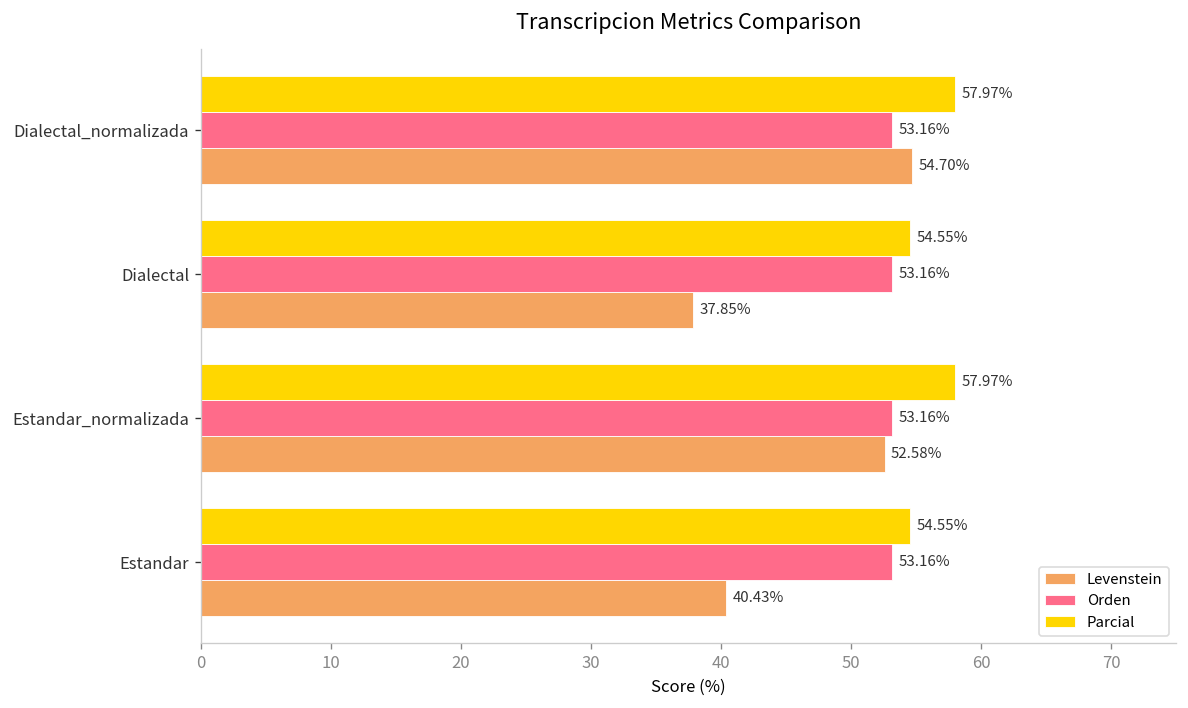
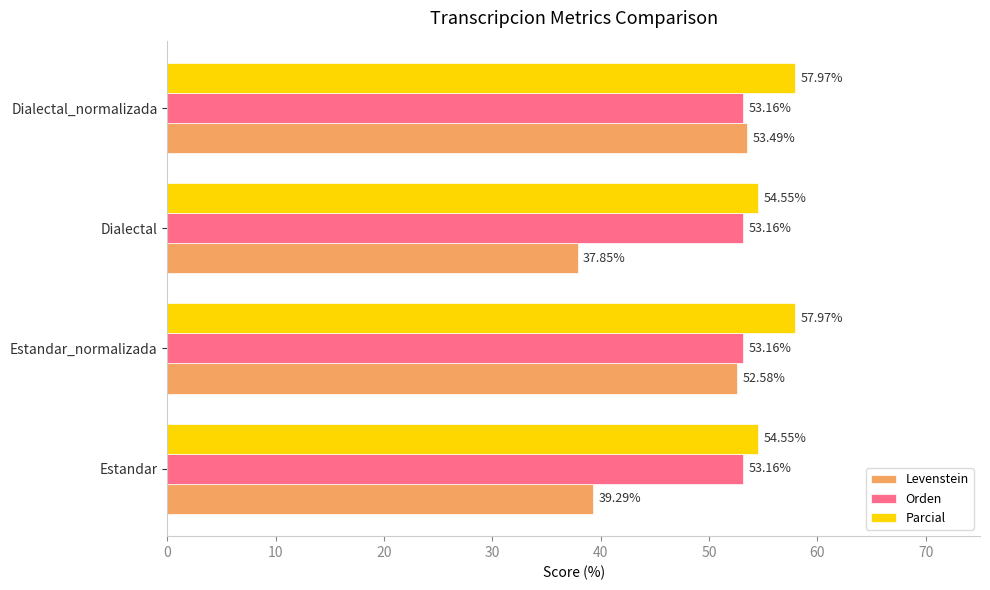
  {
    "Levenstein": {
-     "Dialectal_normalizada": "54.70%",
+     "Dialectal_normalizada": "53.49%",
      "Dialectal": "37.85%",
      "Estandar_normalizada": "52.58%",
-     "Estandar": "40.43%"
+     "Estandar": "39.29%"
    },
    "Orden": {
      "Dialectal_normalizada": "53.16%",
      "Dialectal": "53.16%",
      "Estandar_normalizada": "53.16%",
      "Estandar": "53.16%"
    },
    "Parcial": {
      "Dialectal_normalizada": "57.97%",
      "Dialectal": "54.55%",
      "Estandar_normalizada": "57.97%",
      "Estandar": "54.55%"
    }
  }
